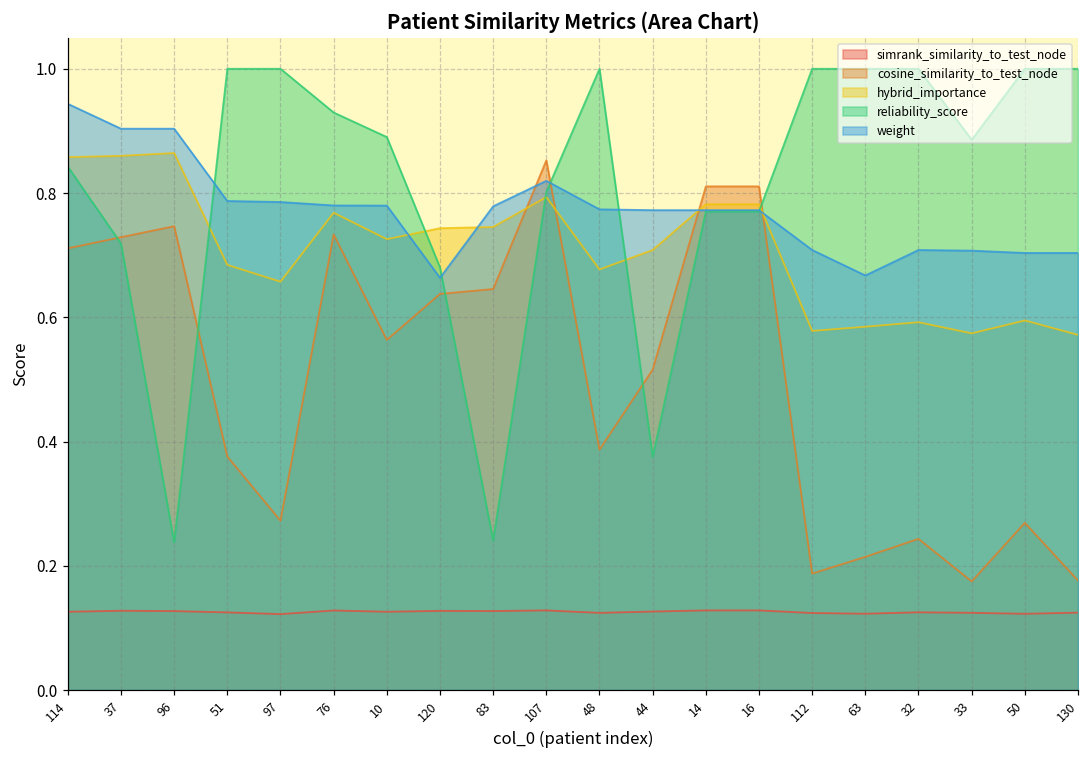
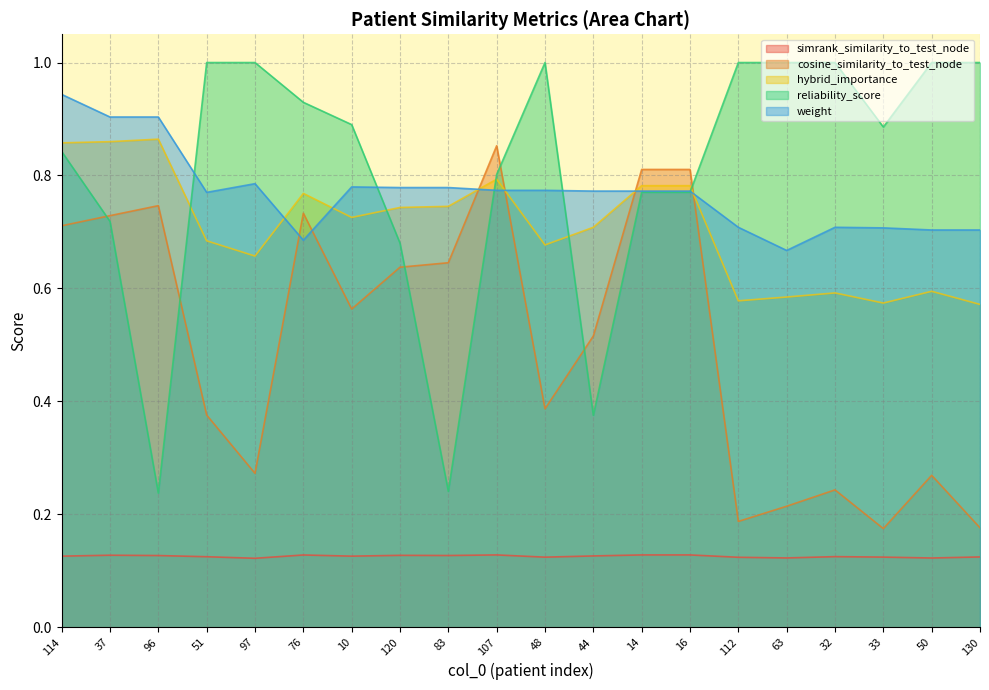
  {
    "reliability_score": {
      "114": 0.84,
      "37": 0.72,
      "96": 0.24,
      "51": 1.00,
      "97": 1.00,
      "76": 0.93,
      "10": 0.89,
      "120": 0.68,
      "83": 0.24,
      "107": 0.80,
      "48": 1.00,
      "44": 0.38,
      "112": 1.00,
      "33": 0.89,
      "130": 1.00
    },
    "weight": {
      "114": 0.94,
      "37": 0.90,
      "96": 0.90,
-     "51": 0.79,
+     "51": 0.77,
      "97": 0.79,
-     "76": 0.78,
+     "76": 0.69,
      "10": 0.78,
-     "120": 0.66,
+     "120": 0.78,
      "83": 0.78,
-     "107": 0.82,
+     "107": 0.77,
      "48": 0.77,
      "44": 0.77,
      "112": 0.71,
      "63": 0.67,
      "32": 0.71,
      "33": 0.71,
      "50": 0.70,
      "130": 0.70
    }
  }
